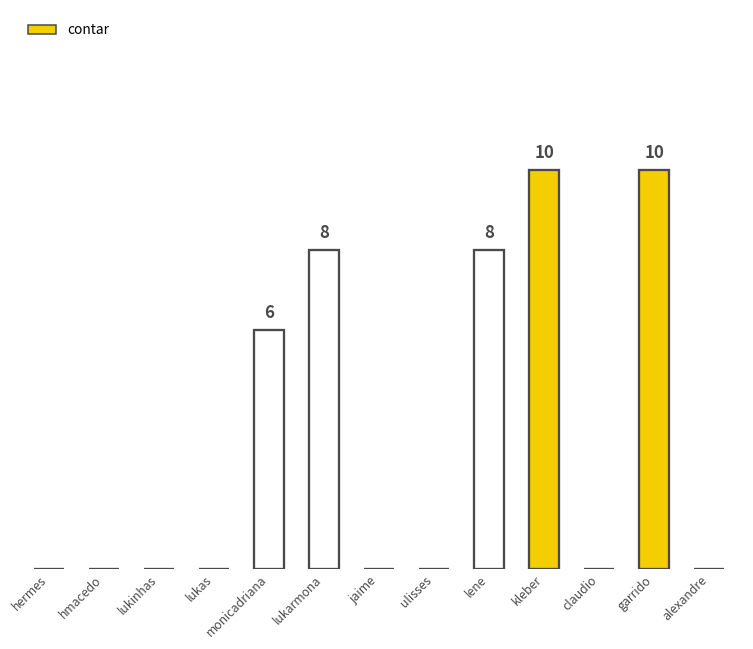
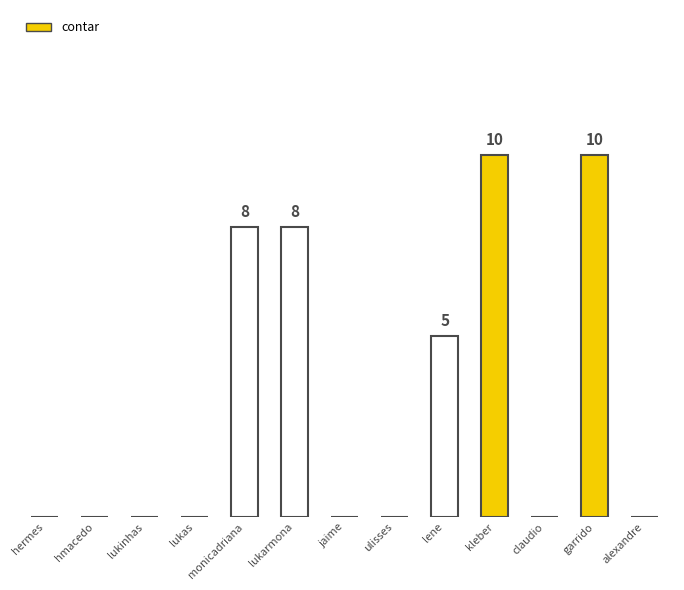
  {
-   "monicadriana": 6,
+   "monicadriana": 8,
    "lukarmona": 8,
-   "lene": 8,
+   "lene": 5,
    "kleber": 10,
    "garrido": 10
  }
